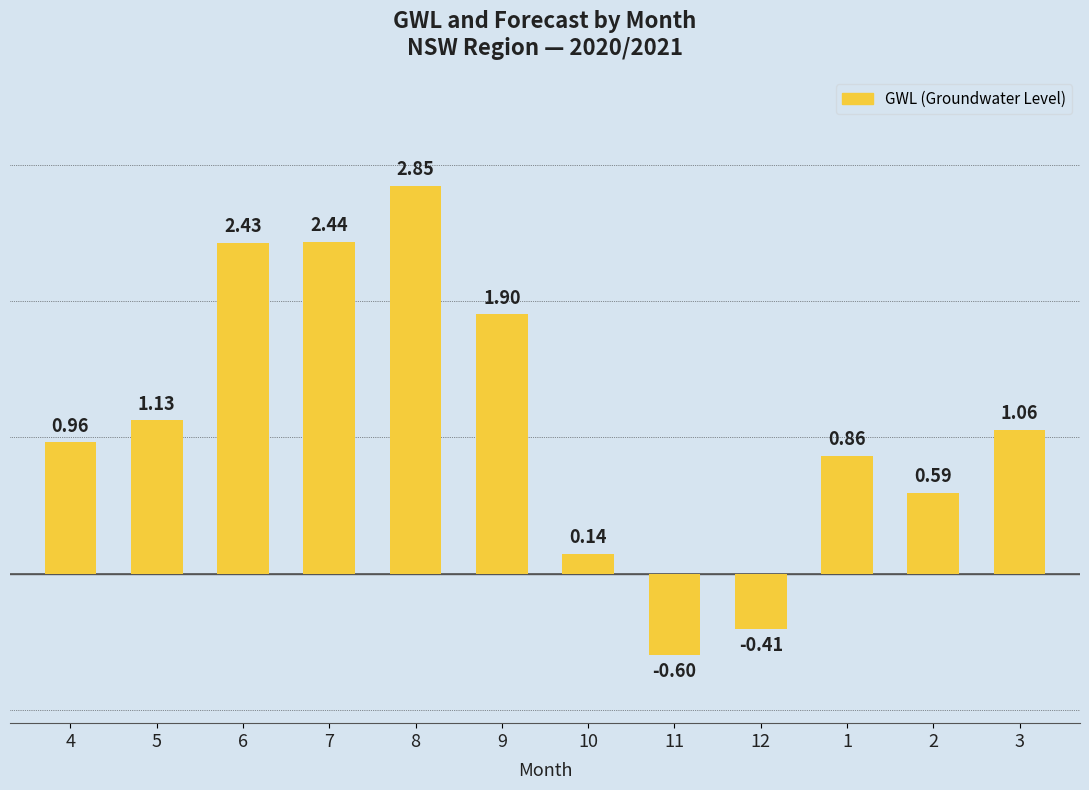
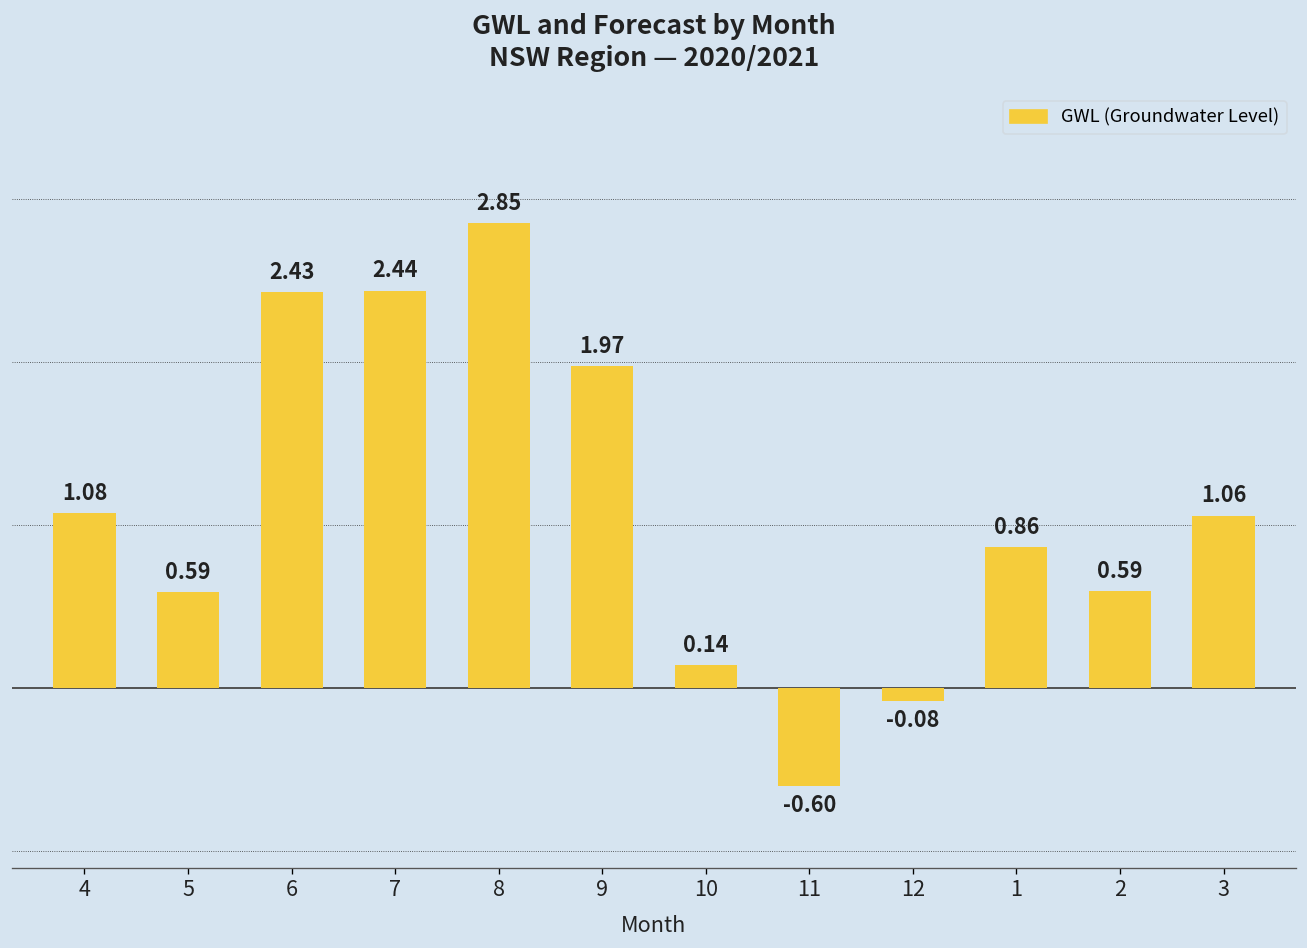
  {
-   "4": 0.96,
-   "5": 1.13,
+   "4": 1.08,
+   "5": 0.59,
    "6": 2.43,
    "7": 2.44,
    "8": 2.85,
-   "9": 1.90,
+   "9": 1.97,
    "10": 0.14,
    "11": -0.60,
-   "12": -0.41,
+   "12": -0.08,
    "1": 0.86,
    "2": 0.59,
    "3": 1.06
  }
